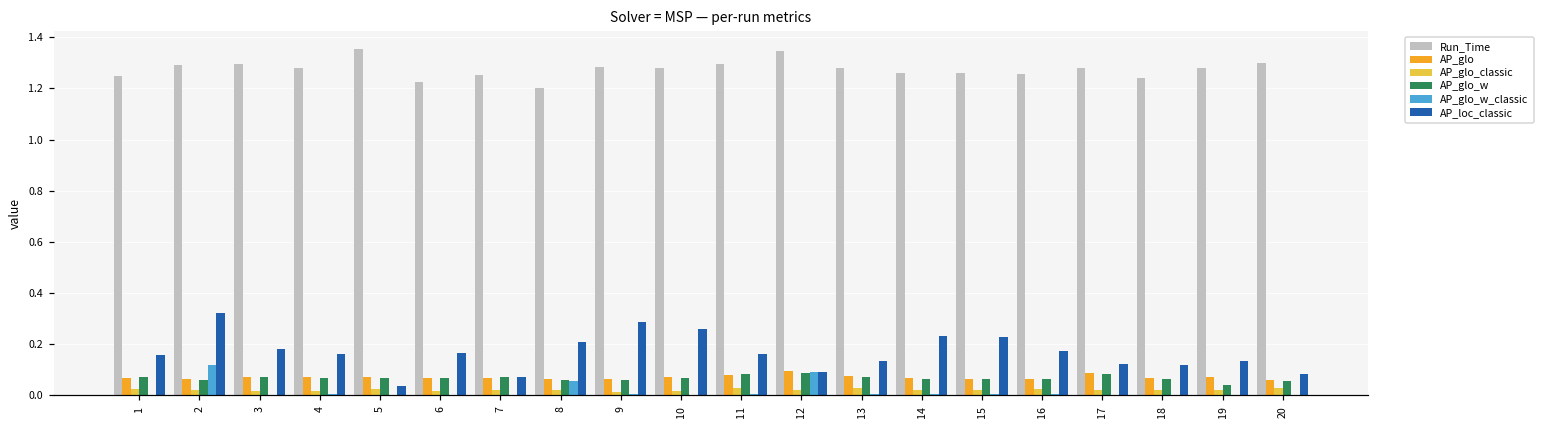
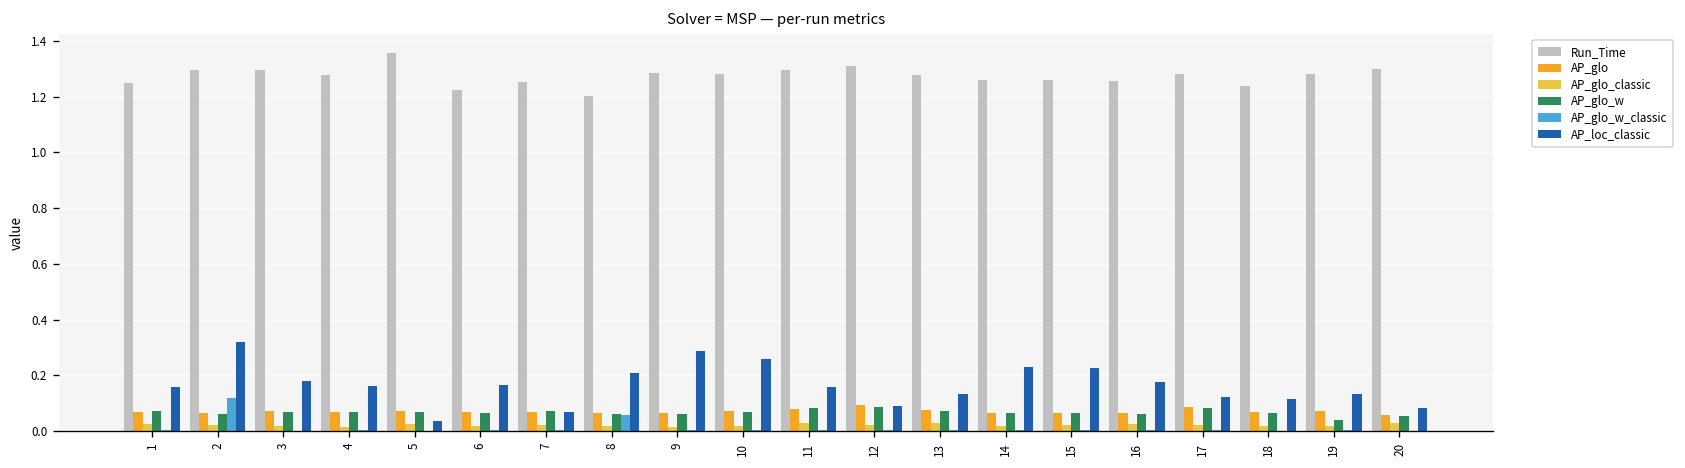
  {
    "Run_Time": {
      "1": 1.25,
      "2": 1.29,
      "3": 1.29,
      "4": 1.28,
      "5": 1.36,
      "6": 1.22,
      "7": 1.25,
      "8": 1.20,
      "9": 1.28,
      "10": 1.28,
      "11": 1.29,
-     "12": 1.35,
+     "12": 1.31,
      "13": 1.28,
      "14": 1.26,
      "15": 1.26,
      "16": 1.26,
      "17": 1.28,
      "18": 1.24,
      "19": 1.28,
      "20": 1.30
    },
    "AP_glo_w": {
      "1": 0.07,
      "2": 0.06,
      "3": 0.07,
      "4": 0.07,
      "5": 0.07,
      "6": 0.07,
      "7": 0.07,
      "8": 0.06,
      "9": 0.06,
      "10": 0.07,
      "11": 0.08,
      "12": 0.09,
      "13": 0.07,
      "14": 0.06,
      "15": 0.07,
      "16": 0.06,
      "17": 0.08,
      "18": 0.06,
      "19": 0.04,
      "20": 0.05
    },
    "AP_glo_w_classic": {
      "2": 0.12,
      "8": 0.06,
-     "12": 0.09
+     "12": 0.00
    },
    "AP_loc_classic": {
      "1": 0.16,
      "2": 0.32,
      "3": 0.18,
      "4": 0.16,
      "5": 0.04,
      "6": 0.16,
      "7": 0.07,
      "8": 0.21,
      "9": 0.29,
      "10": 0.26,
      "11": 0.16,
      "12": 0.09,
      "13": 0.13,
      "14": 0.23,
      "15": 0.23,
      "16": 0.17,
      "17": 0.12,
      "18": 0.12,
      "19": 0.13,
      "20": 0.08
    }
  }
